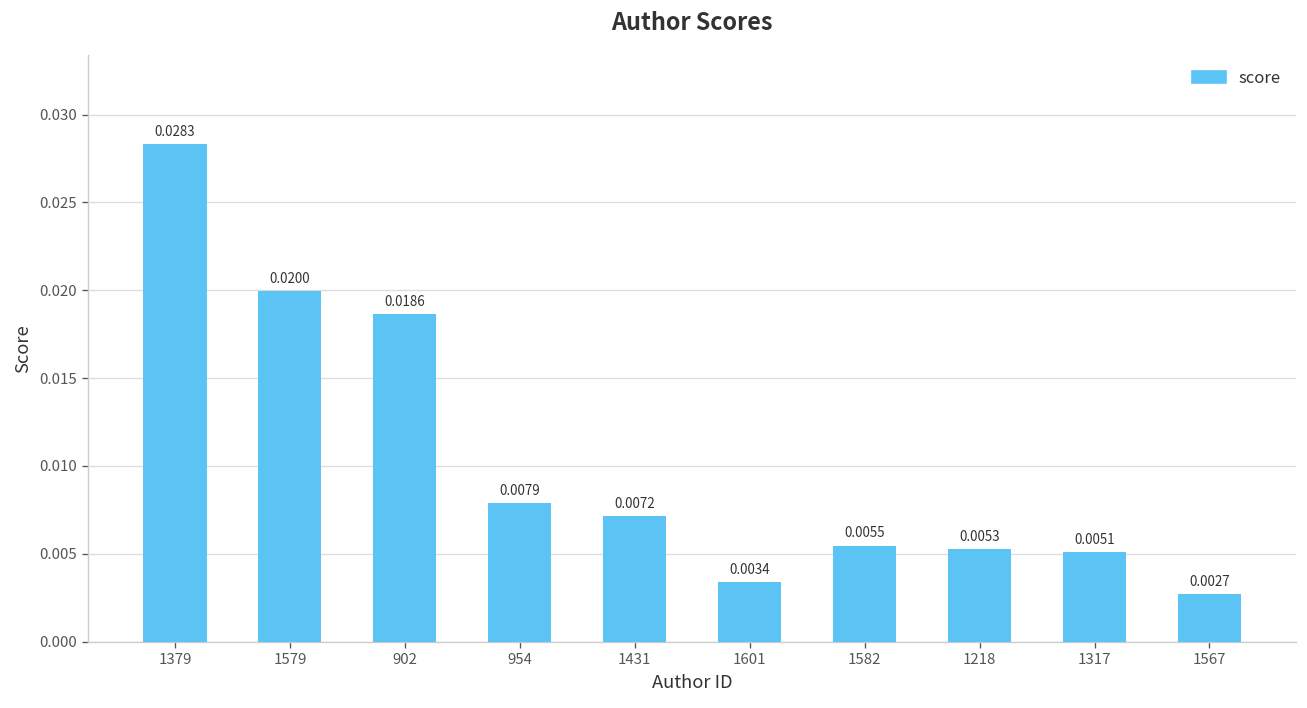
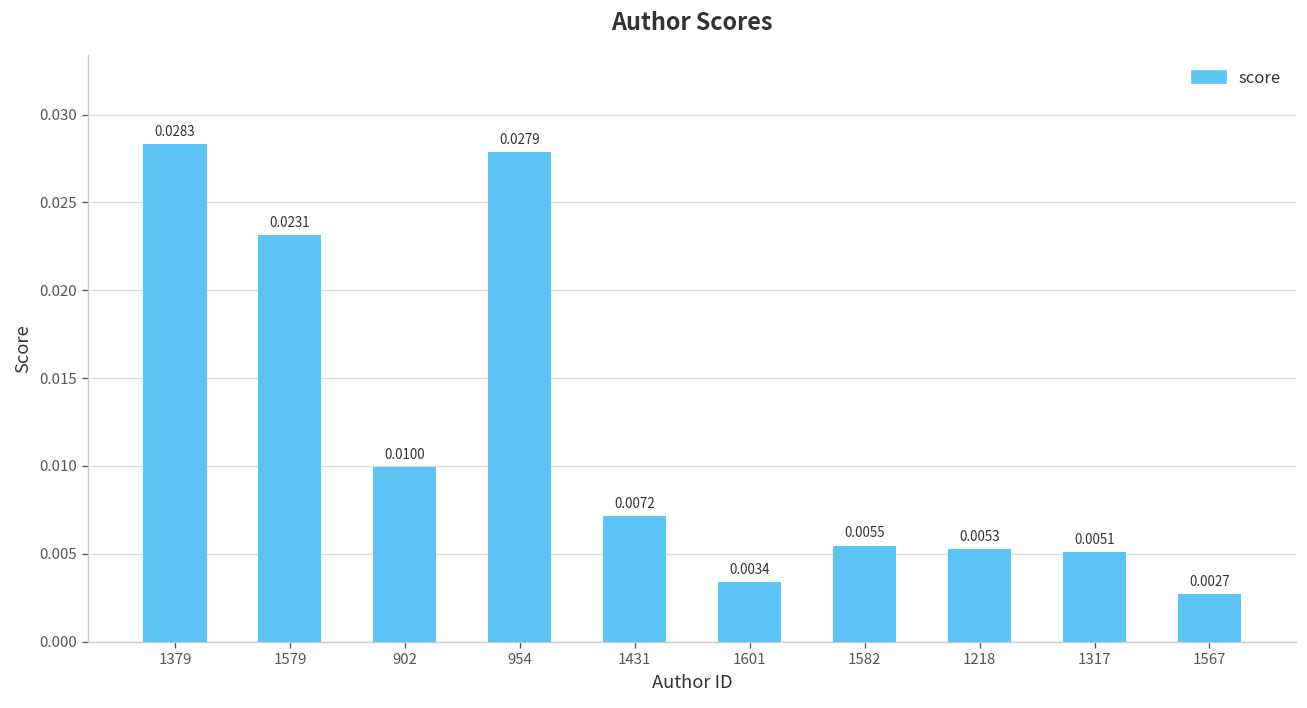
  {
    "1379": 0.0283,
-   "1579": 0.0200,
-   "902": 0.0186,
-   "954": 0.0079,
+   "1579": 0.0231,
+   "902": 0.0100,
+   "954": 0.0279,
    "1431": 0.0072,
    "1601": 0.0034,
    "1582": 0.0055,
    "1218": 0.0053,
    "1317": 0.0051,
    "1567": 0.0027
  }
